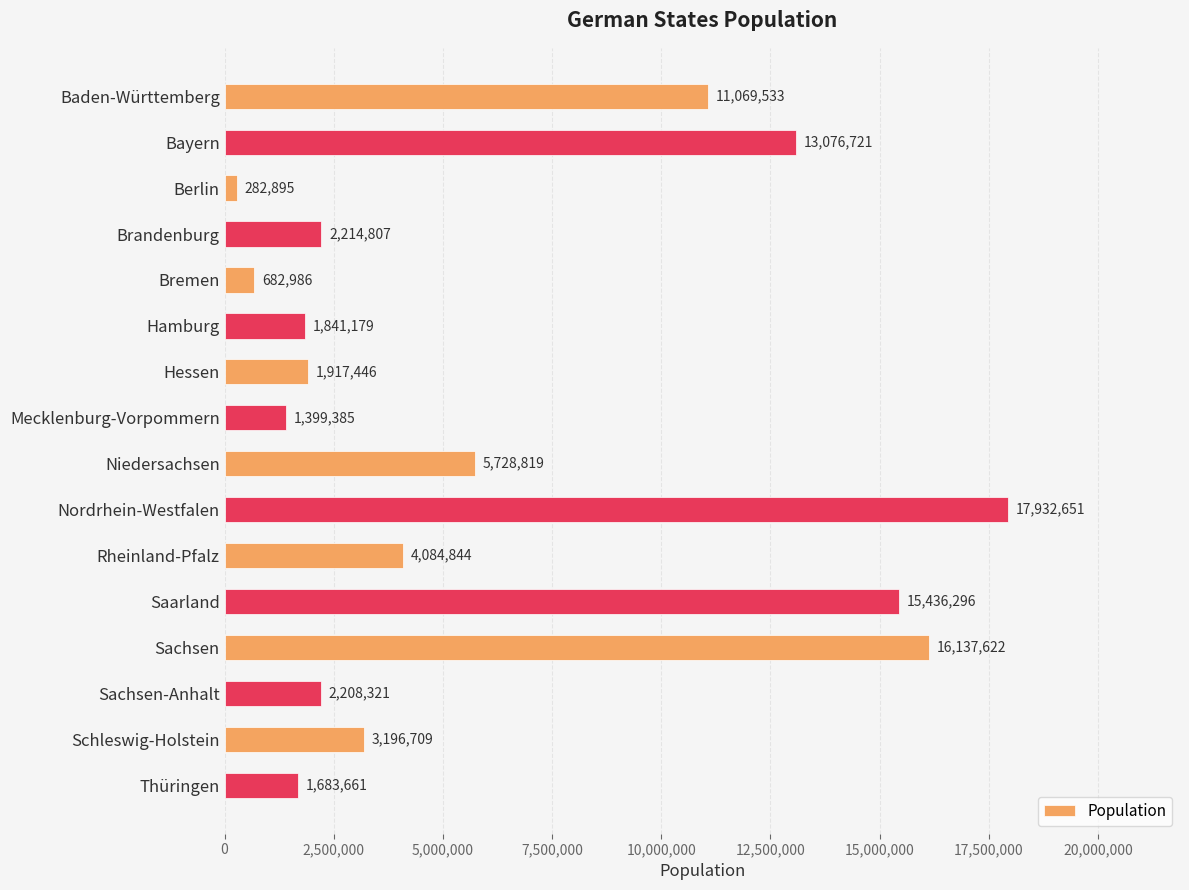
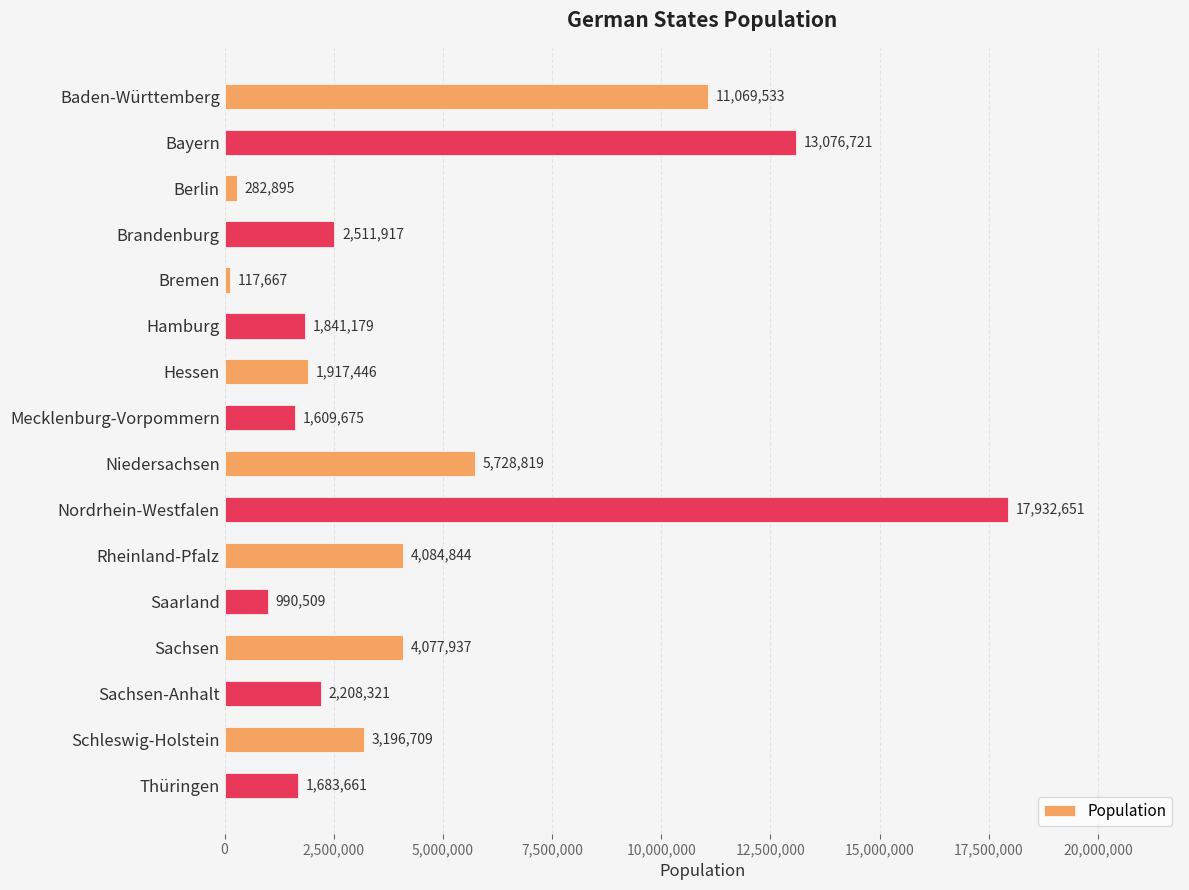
  {
    "Baden-Württemberg": "11,069,533",
    "Bayern": "13,076,721",
    "Berlin": "282,895",
-   "Brandenburg": "2,214,807",
-   "Bremen": "682,986",
+   "Brandenburg": "2,511,917",
+   "Bremen": "117,667",
    "Hamburg": "1,841,179",
    "Hessen": "1,917,446",
-   "Mecklenburg-Vorpommern": "1,399,385",
+   "Mecklenburg-Vorpommern": "1,609,675",
    "Niedersachsen": "5,728,819",
    "Nordrhein-Westfalen": "17,932,651",
    "Rheinland-Pfalz": "4,084,844",
-   "Saarland": "15,436,296",
-   "Sachsen": "16,137,622",
+   "Saarland": "990,509",
+   "Sachsen": "4,077,937",
    "Sachsen-Anhalt": "2,208,321",
    "Schleswig-Holstein": "3,196,709",
    "Thüringen": "1,683,661"
  }
